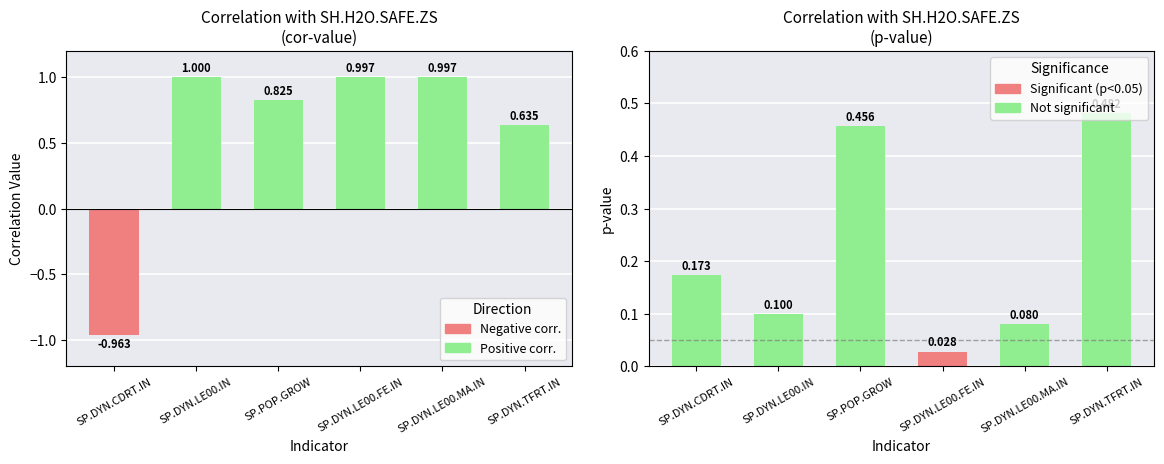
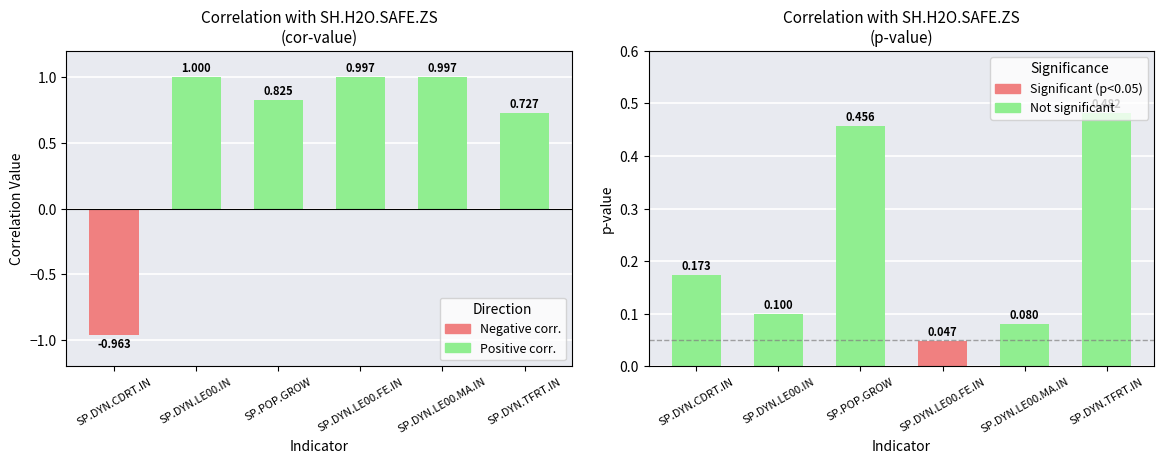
  {
    "Correlation with SH.H2O.SAFE.ZS (cor-value)": {
      "SP.DYN.CDRT.IN": -0.963,
      "SP.DYN.LE00.IN": 1.000,
      "SP.POP.GROW": 0.825,
      "SP.DYN.LE00.FE.IN": 0.997,
      "SP.DYN.LE00.MA.IN": 0.997,
-     "SP.DYN.TFRT.IN": 0.635
+     "SP.DYN.TFRT.IN": 0.727
    },
    "Correlation with SH.H2O.SAFE.ZS (p-value)": {
      "SP.DYN.CDRT.IN": 0.173,
      "SP.DYN.LE00.IN": 0.100,
      "SP.POP.GROW": 0.456,
-     "SP.DYN.LE00.FE.IN": 0.028,
+     "SP.DYN.LE00.FE.IN": 0.047,
      "SP.DYN.LE00.MA.IN": 0.080
    }
  }
